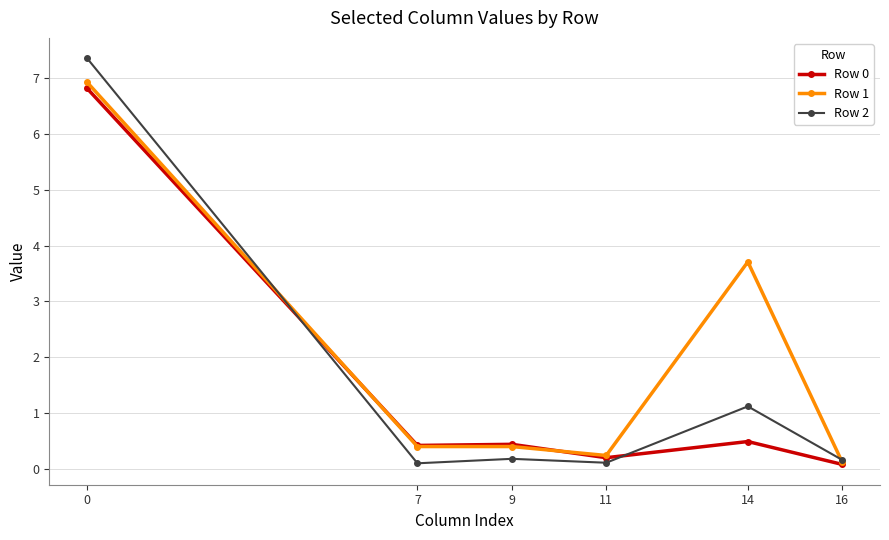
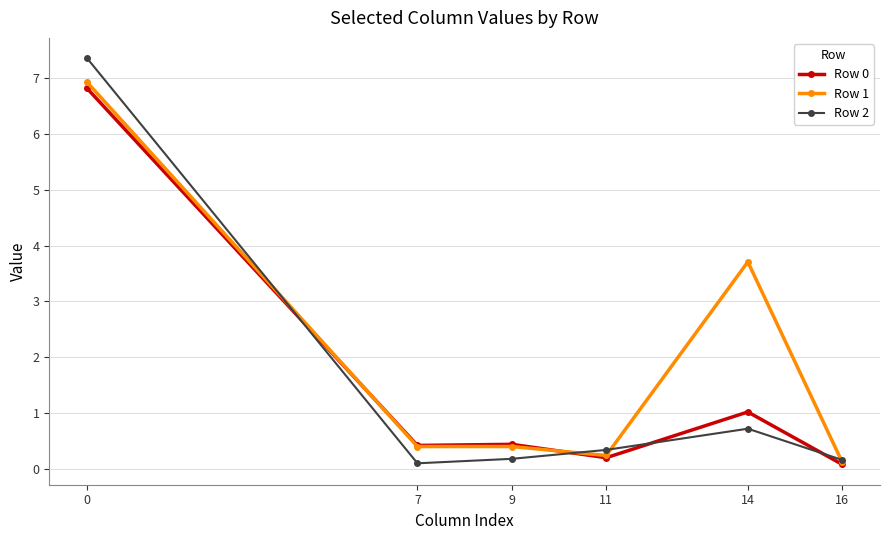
  {
    "Row 0": {
      "0": 6.8,
-     "14": 0.5
+     "14": 1.0
    },
    "Row 1": {
      "0": 6.9,
      "14": 3.7
    },
    "Row 2": {
      "0": 7.4,
      "7": 0.1,
      "9": 0.2,
-     "11": 0.1,
-     "14": 1.1
+     "11": 0.3,
+     "14": 0.7
    }
  }
